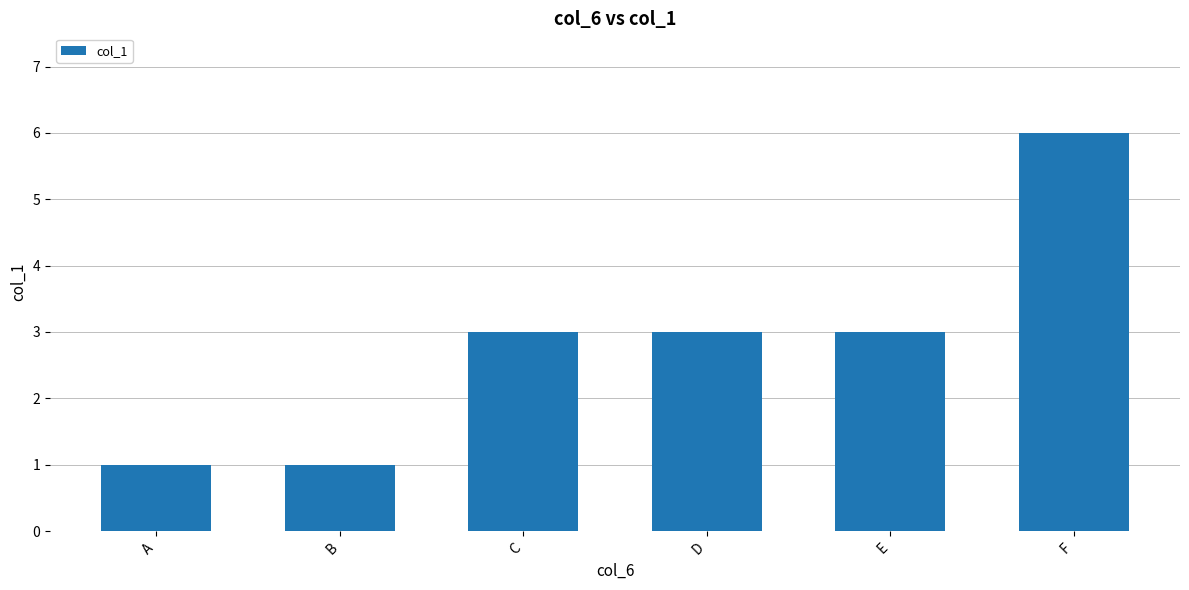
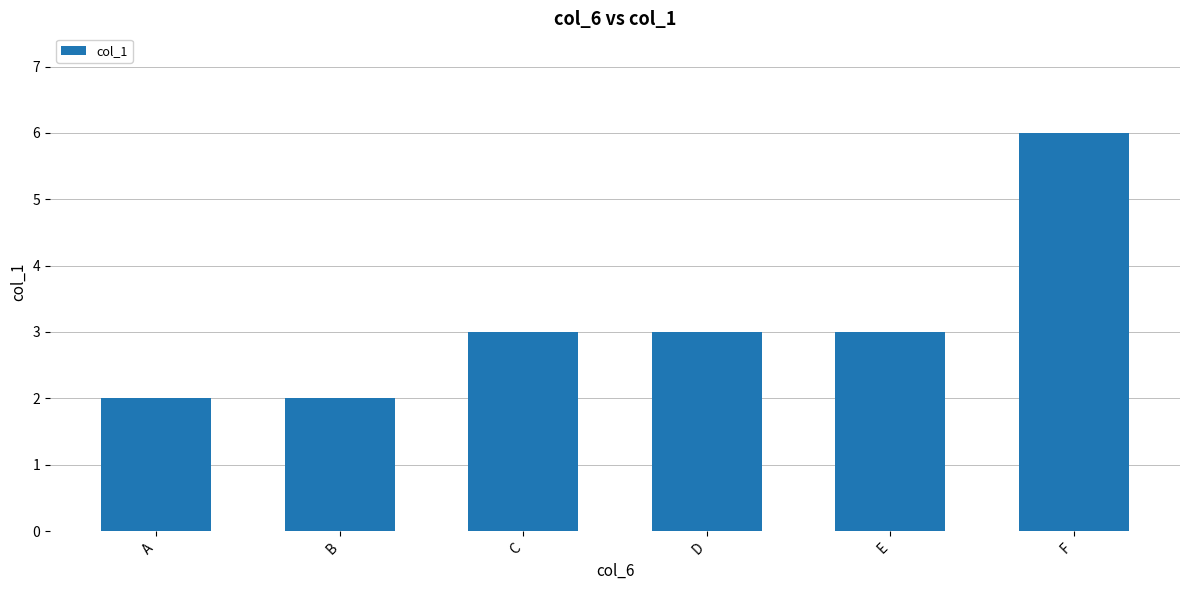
  {
-   "A": 1,
-   "B": 1,
+   "A": 2,
+   "B": 2,
    "C": 3,
    "D": 3,
    "E": 3,
    "F": 6
  }
